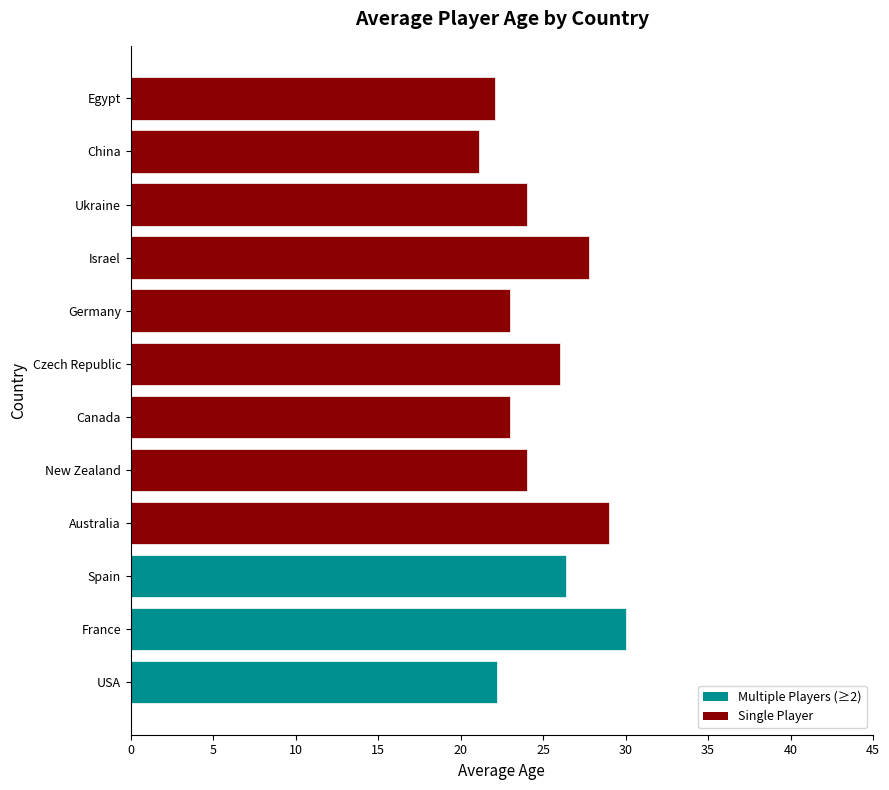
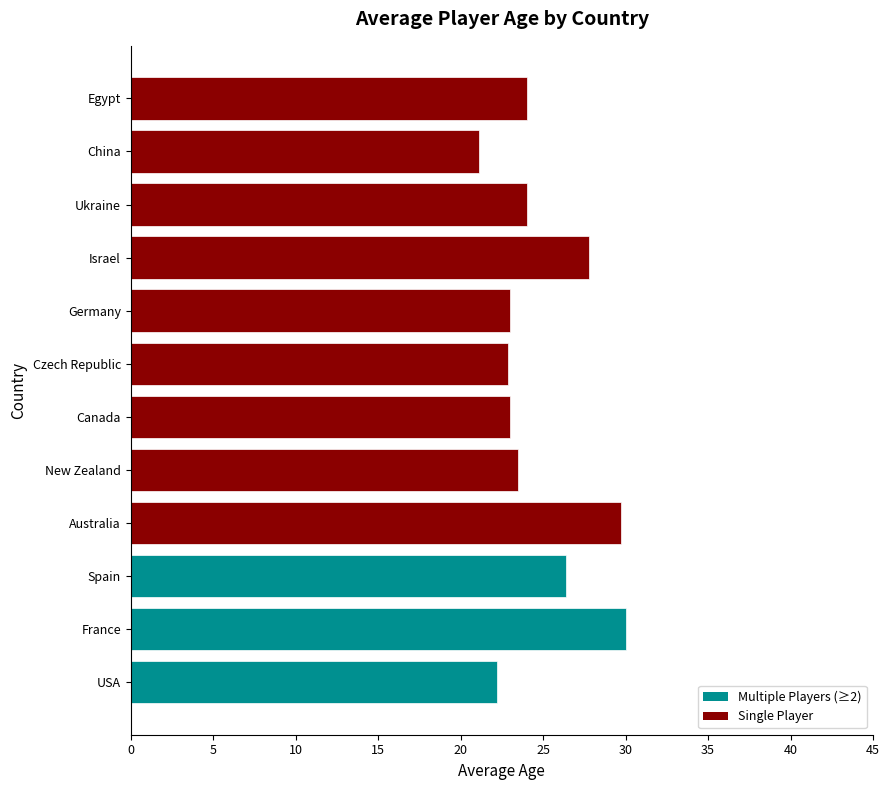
  {
-   "Egypt": 22.1,
+   "Egypt": 24.0,
    "China": 21.1,
    "Ukraine": 24.0,
    "Israel": 27.8,
    "Germany": 23.0,
-   "Czech Republic": 26.0,
+   "Czech Republic": 22.9,
    "Canada": 23.0,
-   "New Zealand": 24.0,
-   "Australia": 29.0,
+   "New Zealand": 23.5,
+   "Australia": 29.7,
    "Spain": 26.4,
    "France": 30.0,
    "USA": 22.2
  }
